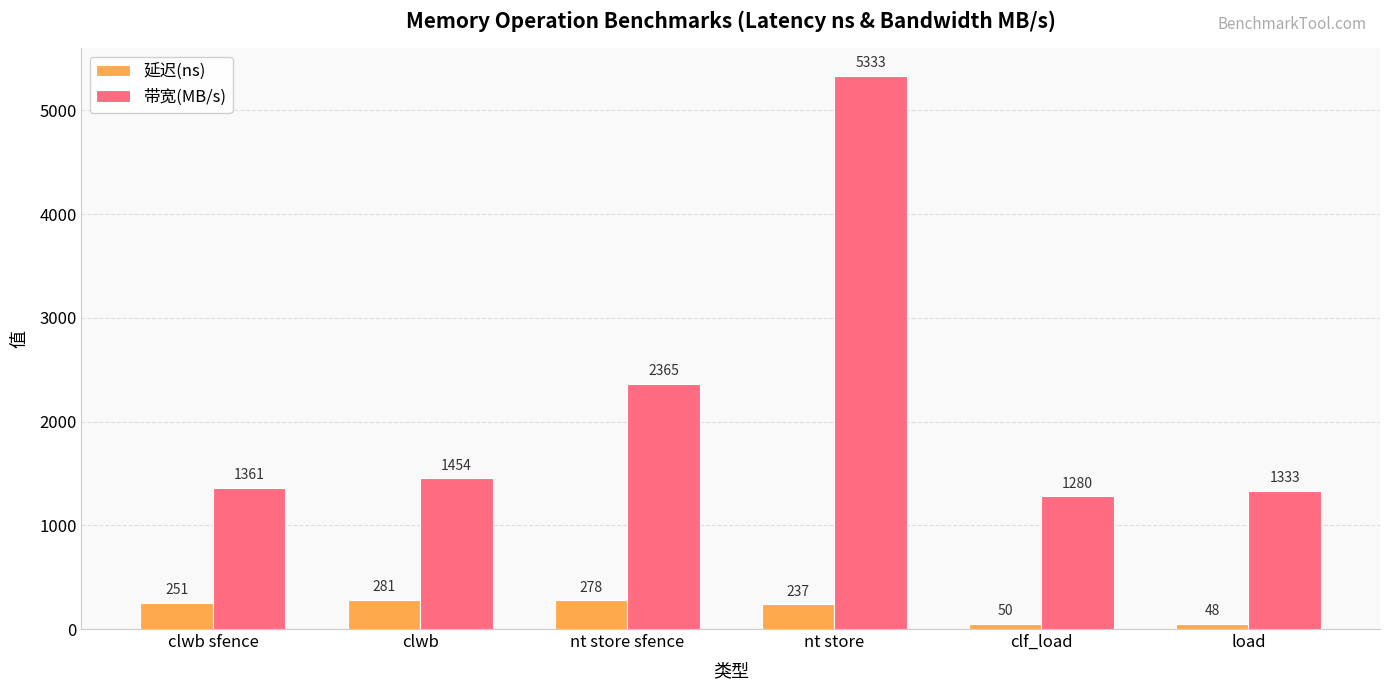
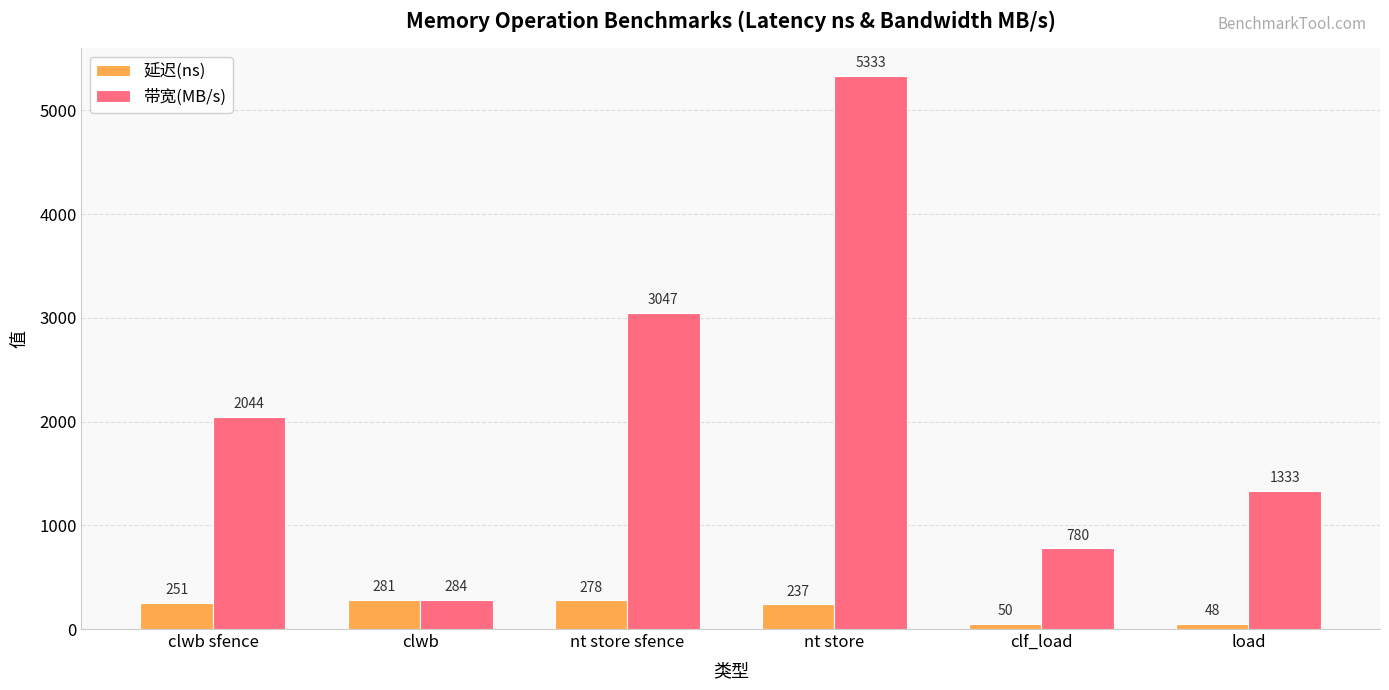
  {
    "延迟(ns)": {
      "clwb sfence": 251,
      "clwb": 281,
      "nt store sfence": 278,
      "nt store": 237,
      "clf_load": 50,
      "load": 48
    },
    "带宽(MB/s)": {
-     "clwb sfence": 1361,
-     "clwb": 1454,
-     "nt store sfence": 2365,
+     "clwb sfence": 2044,
+     "clwb": 284,
+     "nt store sfence": 3047,
      "nt store": 5333,
-     "clf_load": 1280,
+     "clf_load": 780,
      "load": 1333
    }
  }
